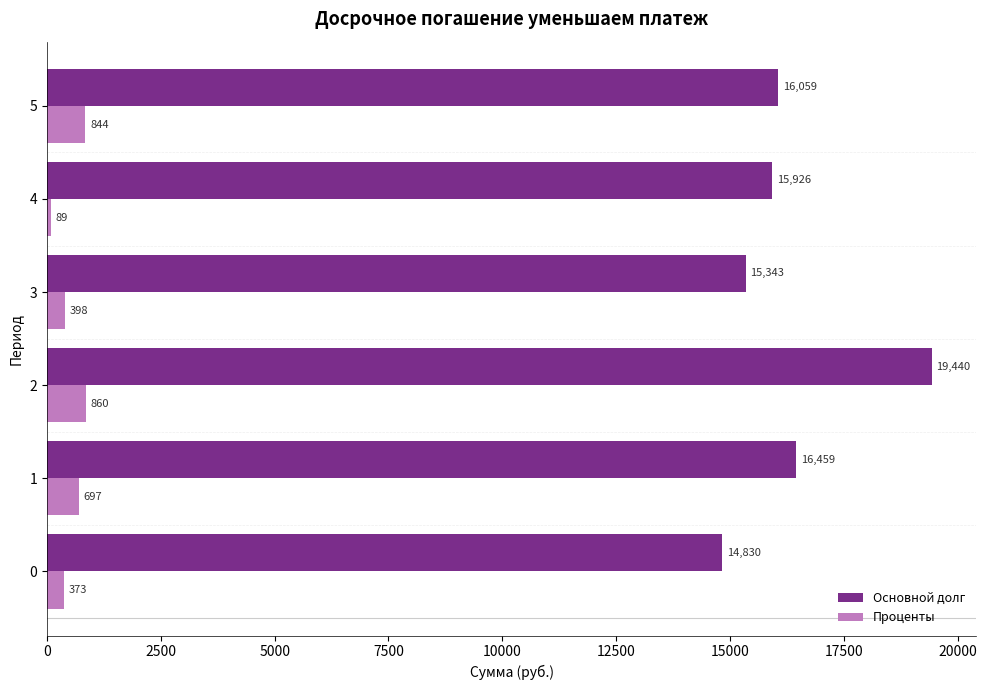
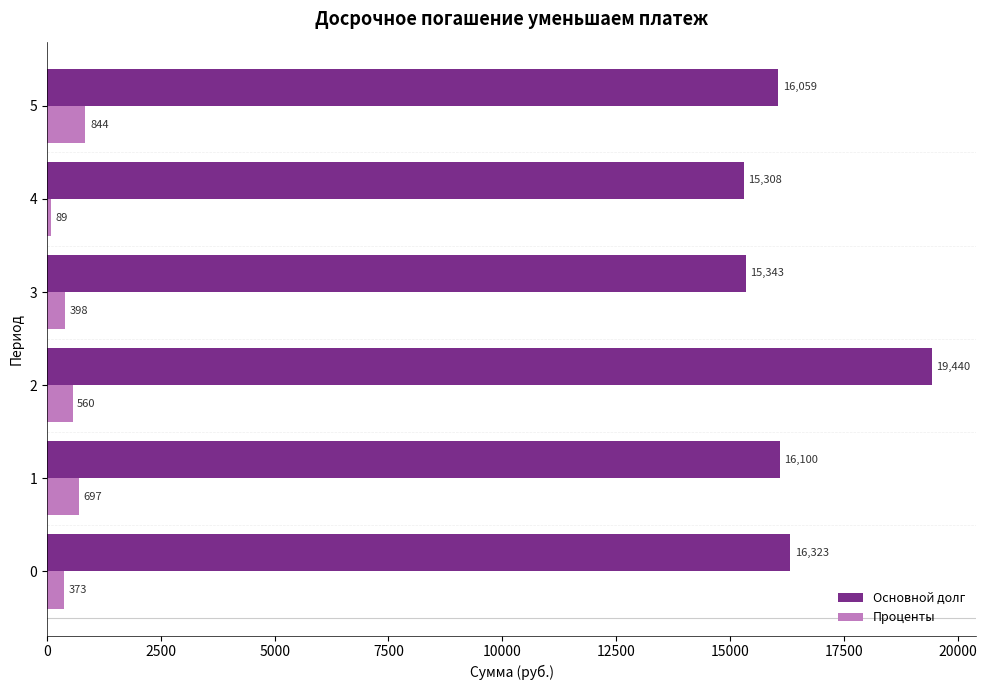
  {
    "Основной долг": {
      "5": "16,059",
-     "4": "15,926",
+     "4": "15,308",
      "3": "15,343",
      "2": "19,440",
-     "1": "16,459",
-     "0": "14,830"
+     "1": "16,100",
+     "0": "16,323"
    },
    "Проценты": {
      "5": "844",
      "4": "89",
      "3": "398",
-     "2": "860",
+     "2": "560",
      "1": "697",
      "0": "373"
    }
  }
